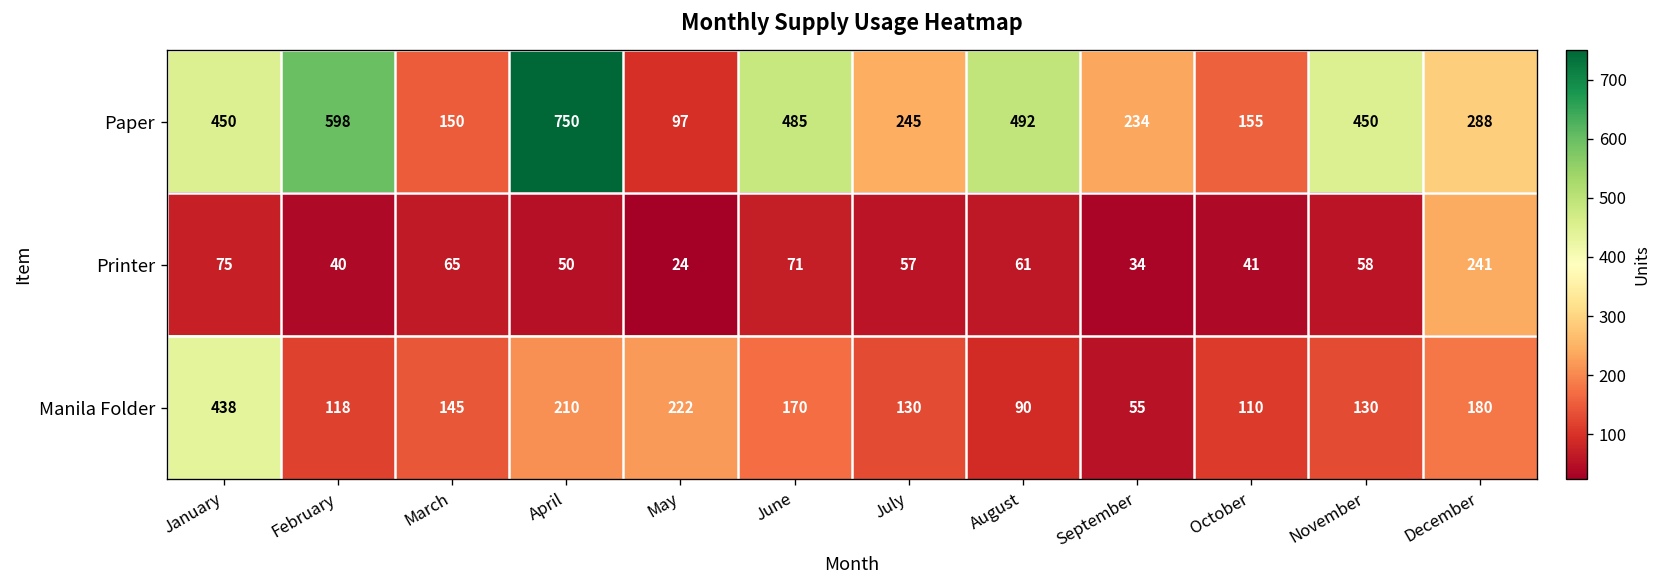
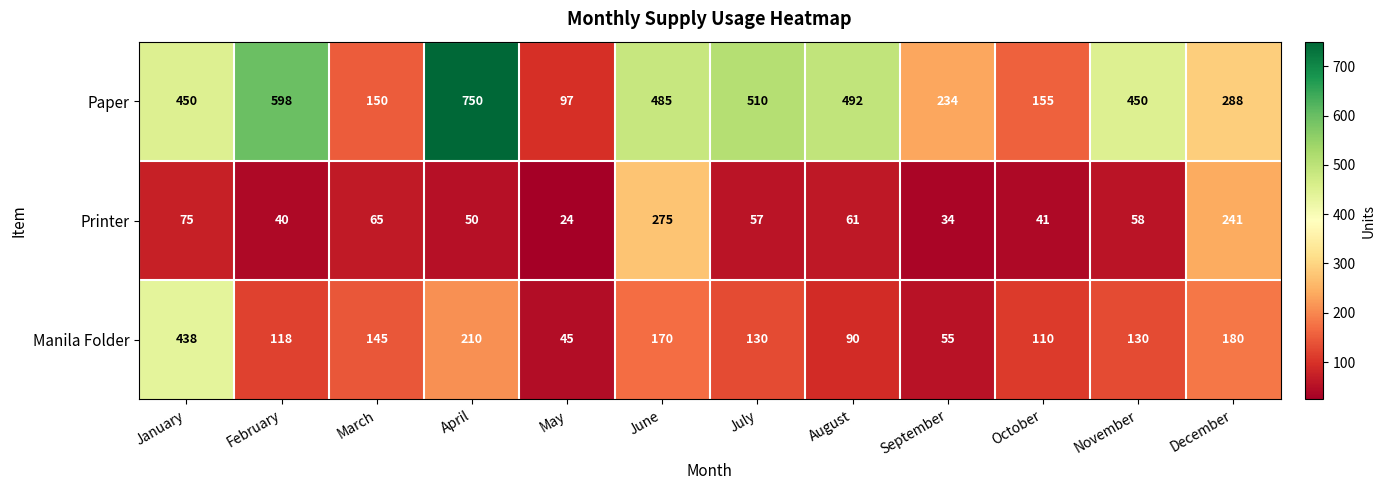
  {
    "Paper": {
      "January": 450,
      "February": 598,
      "March": 150,
      "April": 750,
      "May": 97,
      "June": 485,
-     "July": 245,
+     "July": 510,
      "August": 492,
      "September": 234,
      "October": 155,
      "November": 450,
      "December": 288
    },
    "Printer": {
      "January": 75,
      "February": 40,
      "March": 65,
      "April": 50,
      "May": 24,
-     "June": 71,
+     "June": 275,
      "July": 57,
      "August": 61,
      "September": 34,
      "October": 41,
      "November": 58,
      "December": 241
    },
    "Manila Folder": {
      "January": 438,
      "February": 118,
      "March": 145,
      "April": 210,
-     "May": 222,
+     "May": 45,
      "June": 170,
      "July": 130,
      "August": 90,
      "September": 55,
      "October": 110,
      "November": 130,
      "December": 180
    }
  }
